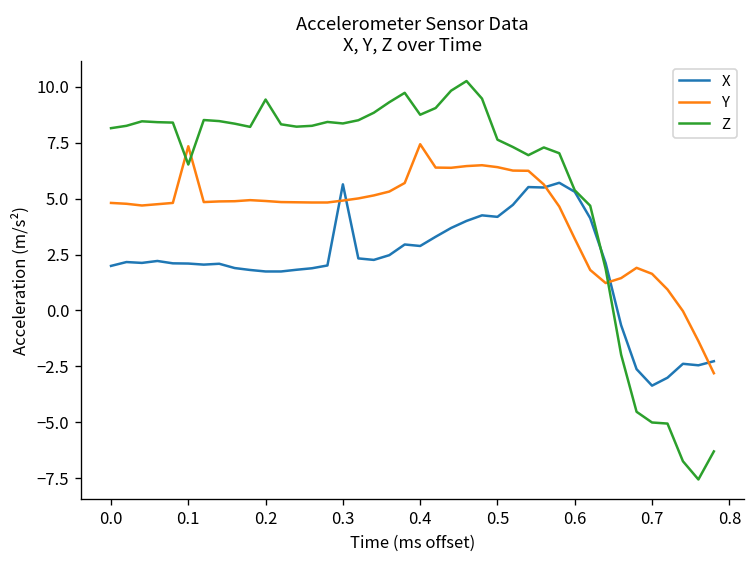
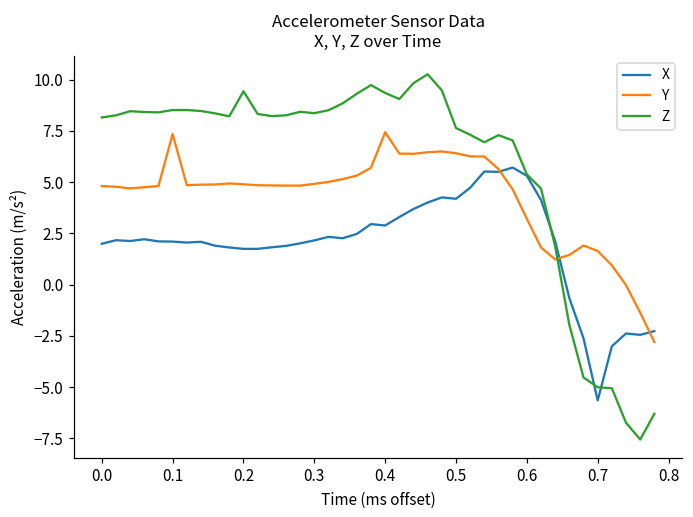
  {
    "X": {
      "0.0": 2.0,
      "0.1": 2.1,
      "0.2": 1.7,
-     "0.3": 5.6,
+     "0.3": 2.2,
      "0.4": 2.9,
      "0.5": 4.2,
-     "0.7": -3.4
+     "0.7": -5.6
    },
    "Y": {
      "0.0": 4.8,
      "0.1": 7.3,
      "0.2": 4.9,
      "0.3": 4.9,
      "0.4": 7.4,
      "0.5": 6.4,
      "0.6": 3.2,
      "0.7": 1.6
    },
    "Z": {
      "0.0": 8.1,
-     "0.1": 6.5,
+     "0.1": 8.5,
      "0.2": 9.4,
      "0.3": 8.4,
-     "0.4": 8.8,
+     "0.4": 9.3,
      "0.5": 7.6,
      "0.7": -5.0
    }
  }
